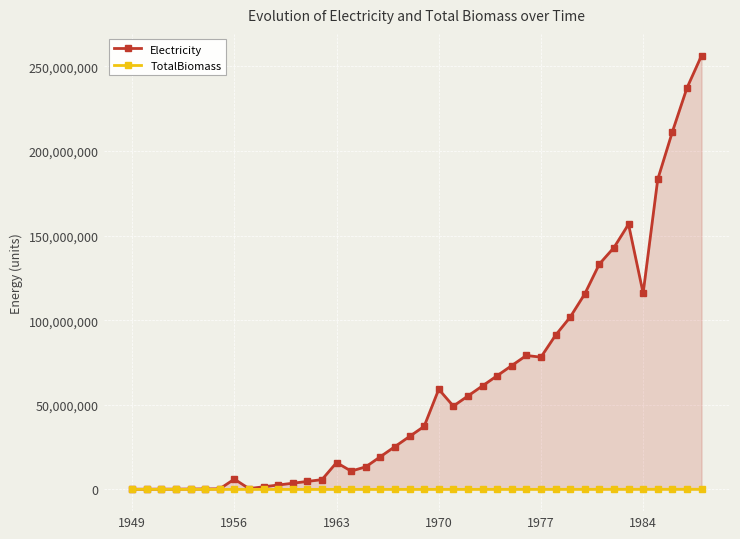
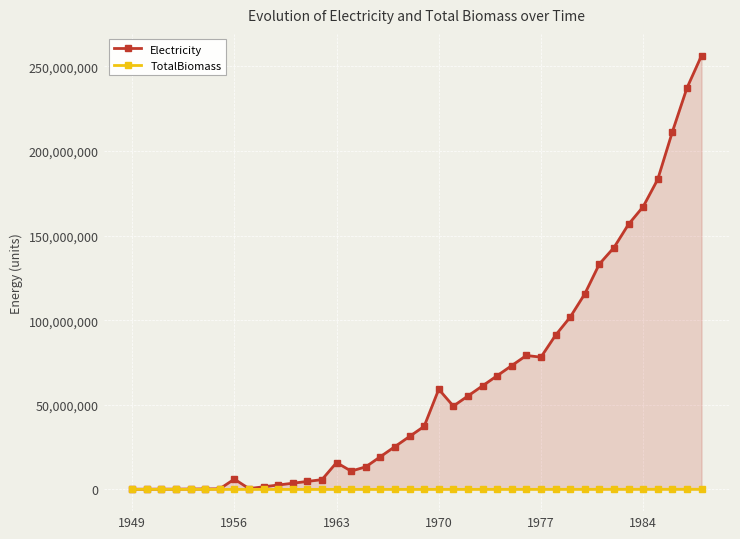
  {
    "Electricity": {
      "1956": "6,000,000",
      "1963": "16,000,000",
      "1970": "59,000,000",
      "1977": "78,000,000",
-     "1984": "116,000,000"
+     "1984": "167,000,000"
    },
    "TotalBiomass": {
      "1956": "0",
      "1963": "0",
      "1970": "0",
      "1977": "0",
      "1984": "0"
    }
  }
